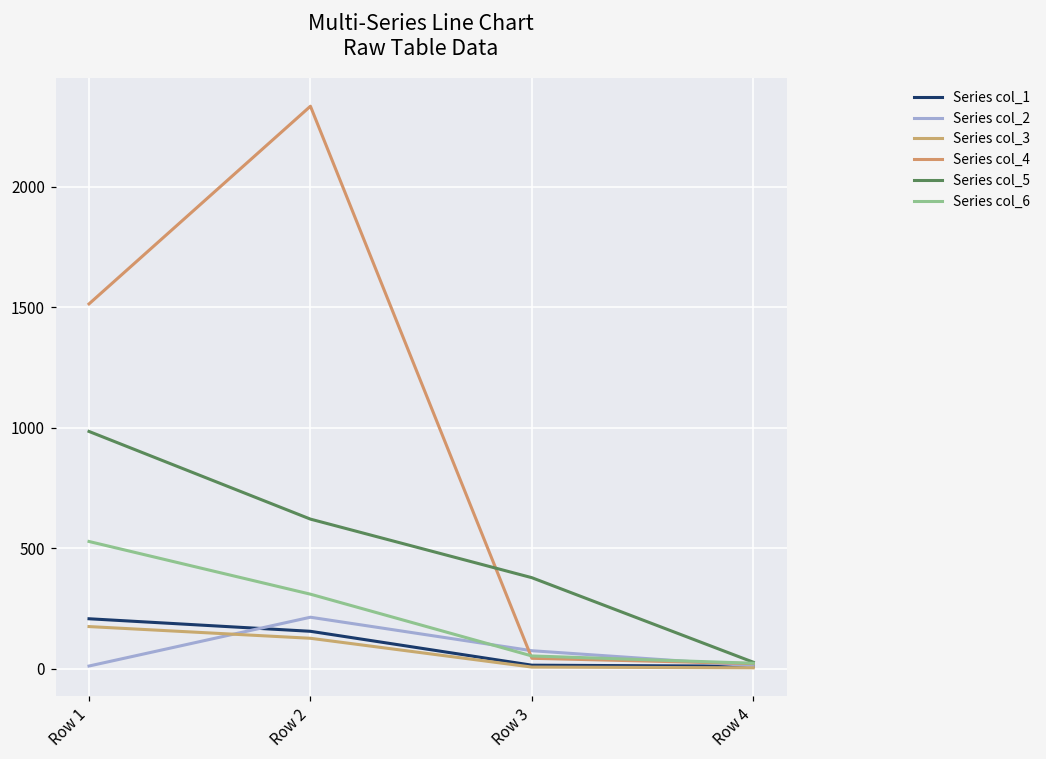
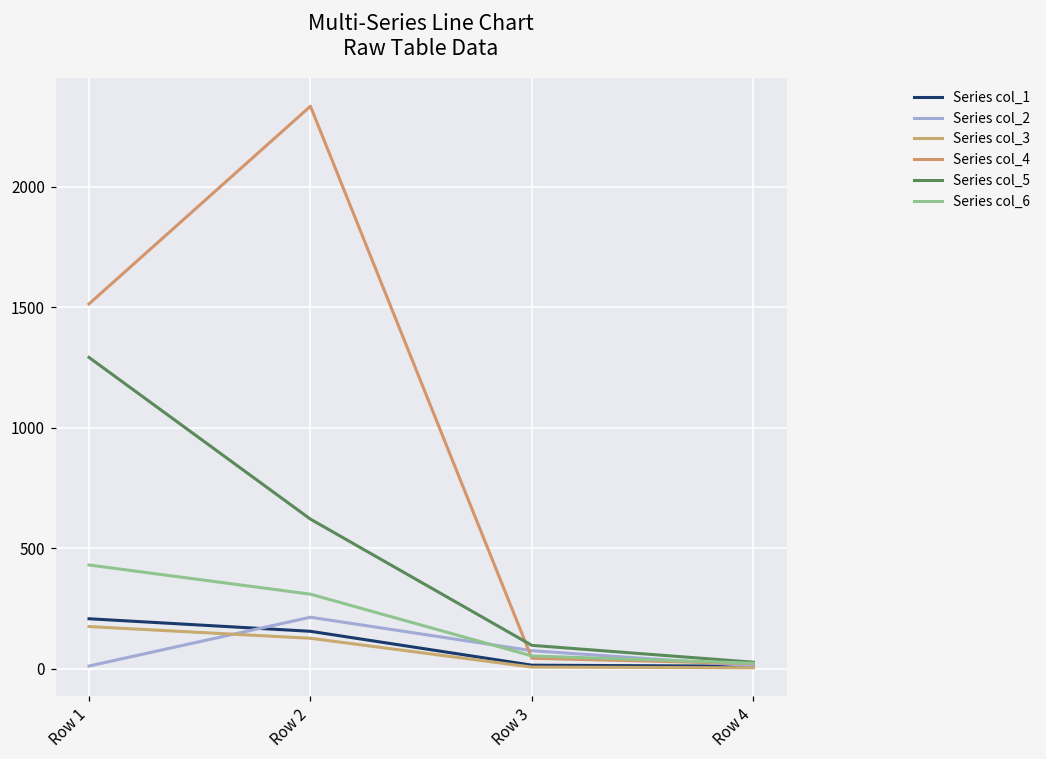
  {
    "Series col_1": {
      "Row 1": 210,
      "Row 2": 150
    },
    "Series col_2": {
      "Row 1": 10,
      "Row 2": 210,
      "Row 3": 70
    },
    "Series col_5": {
-     "Row 1": 980,
+     "Row 1": 1290,
      "Row 2": 620,
-     "Row 3": 380
+     "Row 3": 100
    },
    "Series col_6": {
-     "Row 1": 530,
+     "Row 1": 430,
      "Row 2": 310
    }
  }
